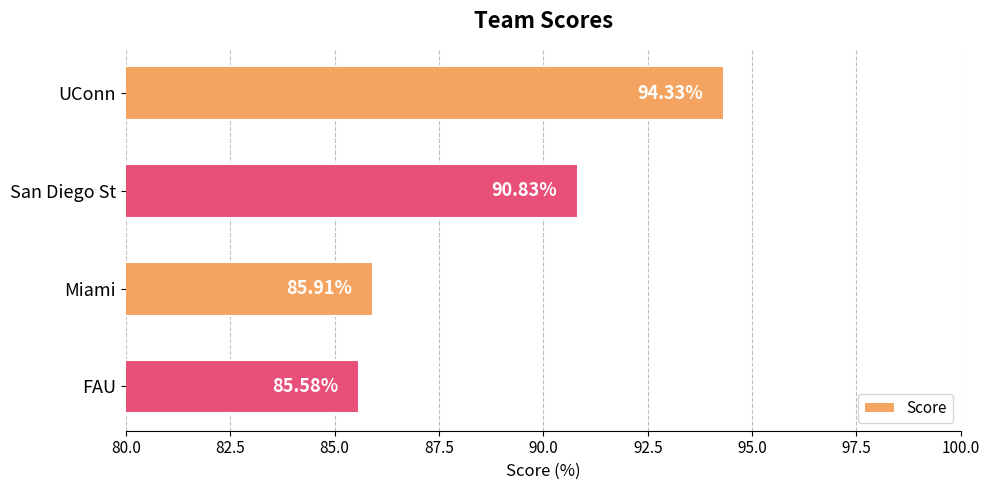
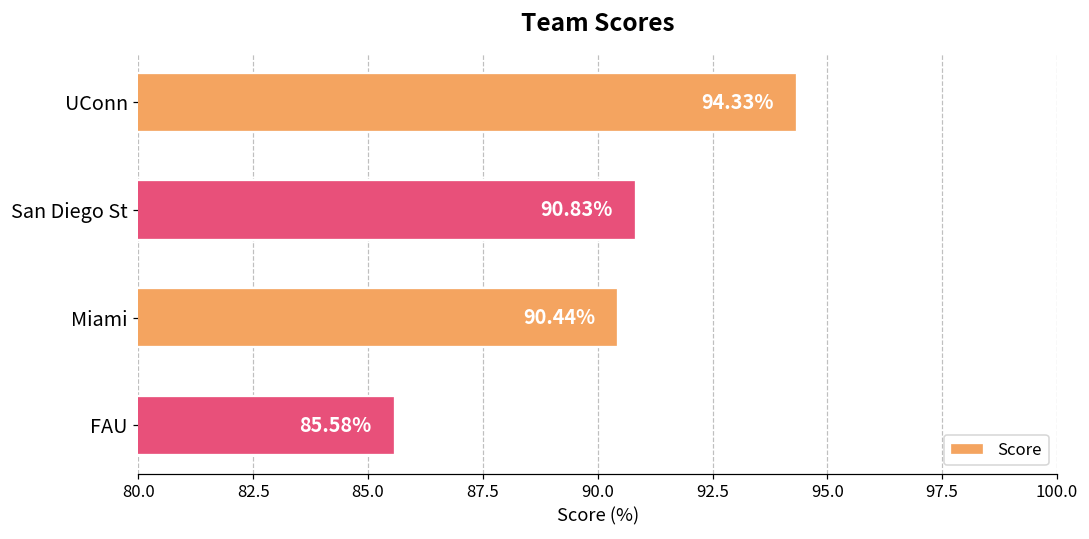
  {
    "UConn": "94.33%",
    "San Diego St": "90.83%",
-   "Miami": "85.91%",
+   "Miami": "90.44%",
    "FAU": "85.58%"
  }
